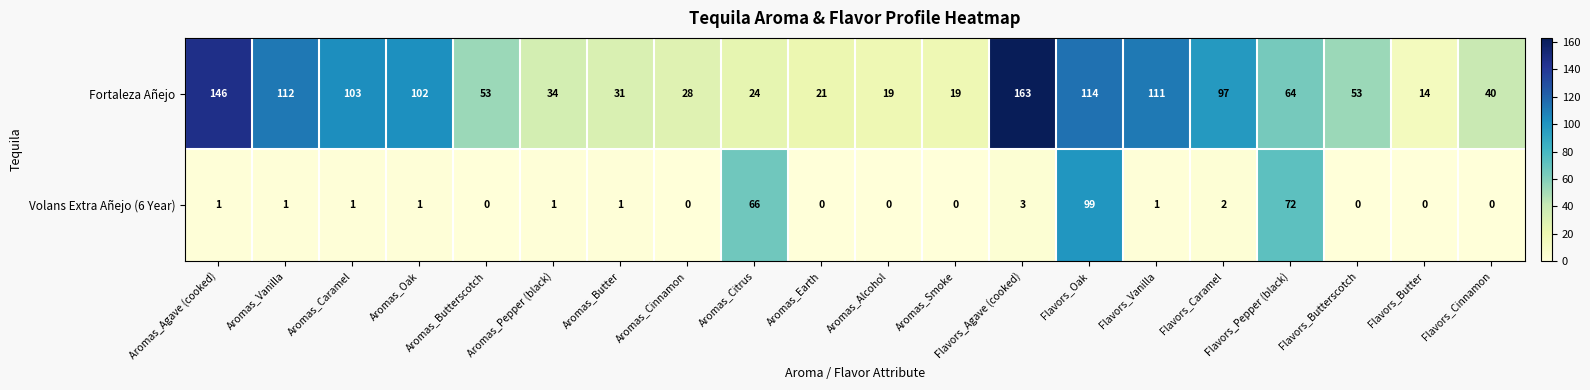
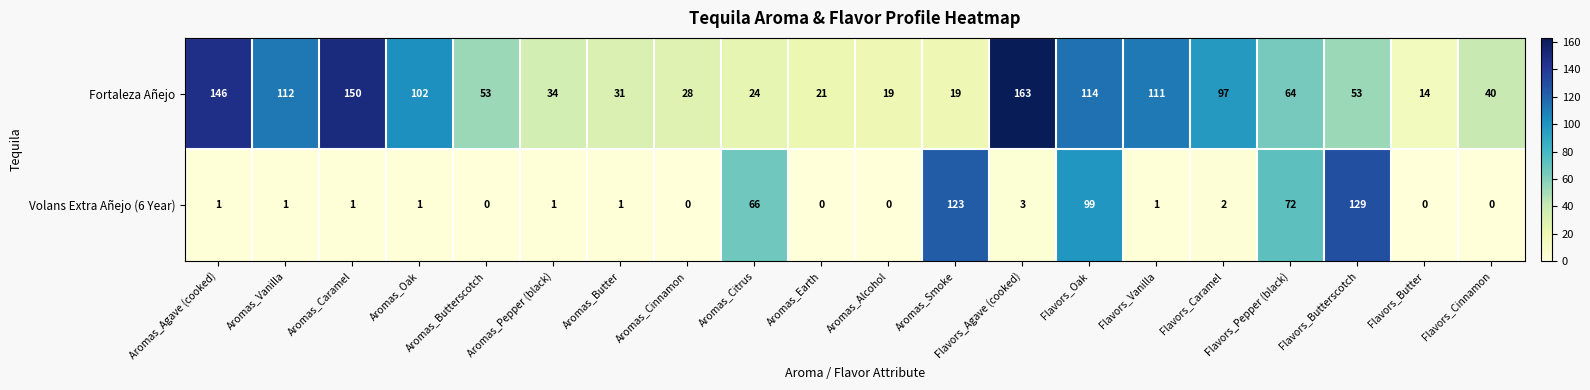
  {
    "Fortaleza Añejo": {
      "Aromas_Agave (cooked)": 146,
      "Aromas_Vanilla": 112,
-     "Aromas_Caramel": 103,
+     "Aromas_Caramel": 150,
      "Aromas_Oak": 102,
      "Aromas_Butterscotch": 53,
      "Aromas_Pepper (black)": 34,
      "Aromas_Butter": 31,
      "Aromas_Cinnamon": 28,
      "Aromas_Citrus": 24,
      "Aromas_Earth": 21,
      "Aromas_Alcohol": 19,
      "Aromas_Smoke": 19,
      "Flavors_Agave (cooked)": 163,
      "Flavors_Oak": 114,
      "Flavors_Vanilla": 111,
      "Flavors_Caramel": 97,
      "Flavors_Pepper (black)": 64,
      "Flavors_Butterscotch": 53,
      "Flavors_Butter": 14,
      "Flavors_Cinnamon": 40
    },
    "Volans Extra Añejo (6 Year)": {
      "Aromas_Agave (cooked)": 1,
      "Aromas_Vanilla": 1,
      "Aromas_Caramel": 1,
      "Aromas_Oak": 1,
      "Aromas_Butterscotch": 0,
      "Aromas_Pepper (black)": 1,
      "Aromas_Butter": 1,
      "Aromas_Cinnamon": 0,
      "Aromas_Citrus": 66,
      "Aromas_Earth": 0,
      "Aromas_Alcohol": 0,
-     "Aromas_Smoke": 0,
+     "Aromas_Smoke": 123,
      "Flavors_Agave (cooked)": 3,
      "Flavors_Oak": 99,
      "Flavors_Vanilla": 1,
      "Flavors_Caramel": 2,
      "Flavors_Pepper (black)": 72,
-     "Flavors_Butterscotch": 0,
+     "Flavors_Butterscotch": 129,
      "Flavors_Butter": 0,
      "Flavors_Cinnamon": 0
    }
  }
